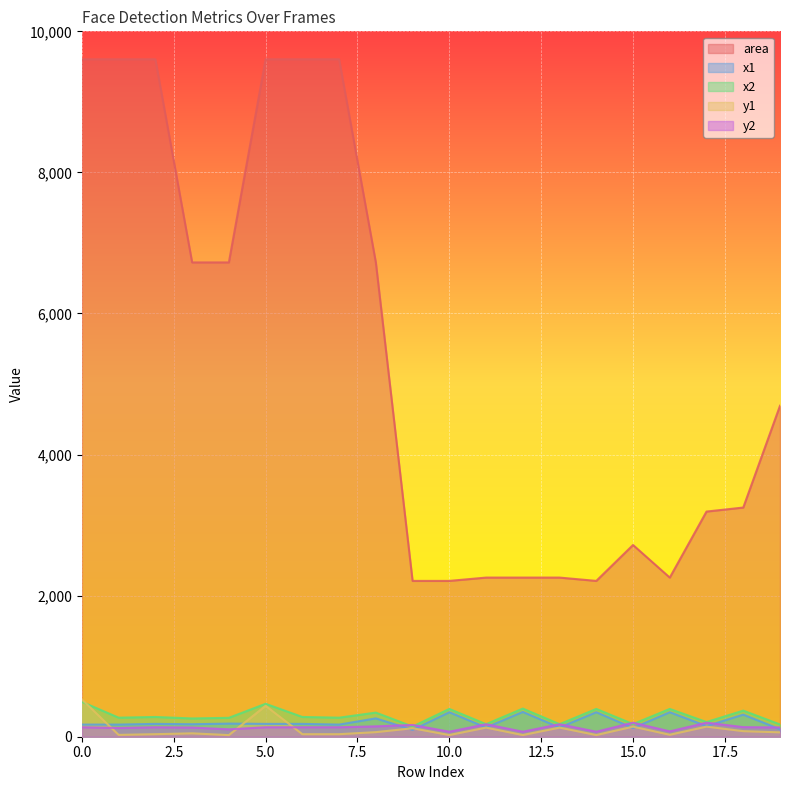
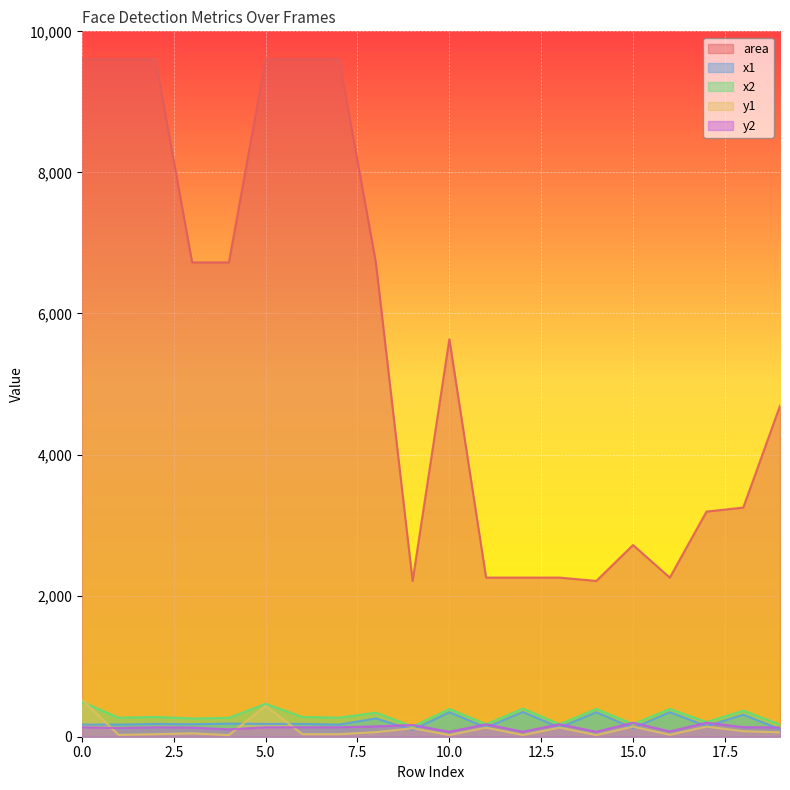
  {
    "area": {
      "0.0": "9,600",
      "5.0": "9,600",
-     "10.0": "2,200",
+     "10.0": "5,600",
      "15.0": "2,700"
    },
    "x1": {
      "0.0": "200",
      "5.0": "200",
      "10.0": "300"
    },
    "x2": {
      "10.0": "400"
    },
    "y1": {
      "10.0": "0"
    },
    "y2": {
      "0.0": "100",
      "5.0": "100",
      "10.0": "100"
    }
  }
